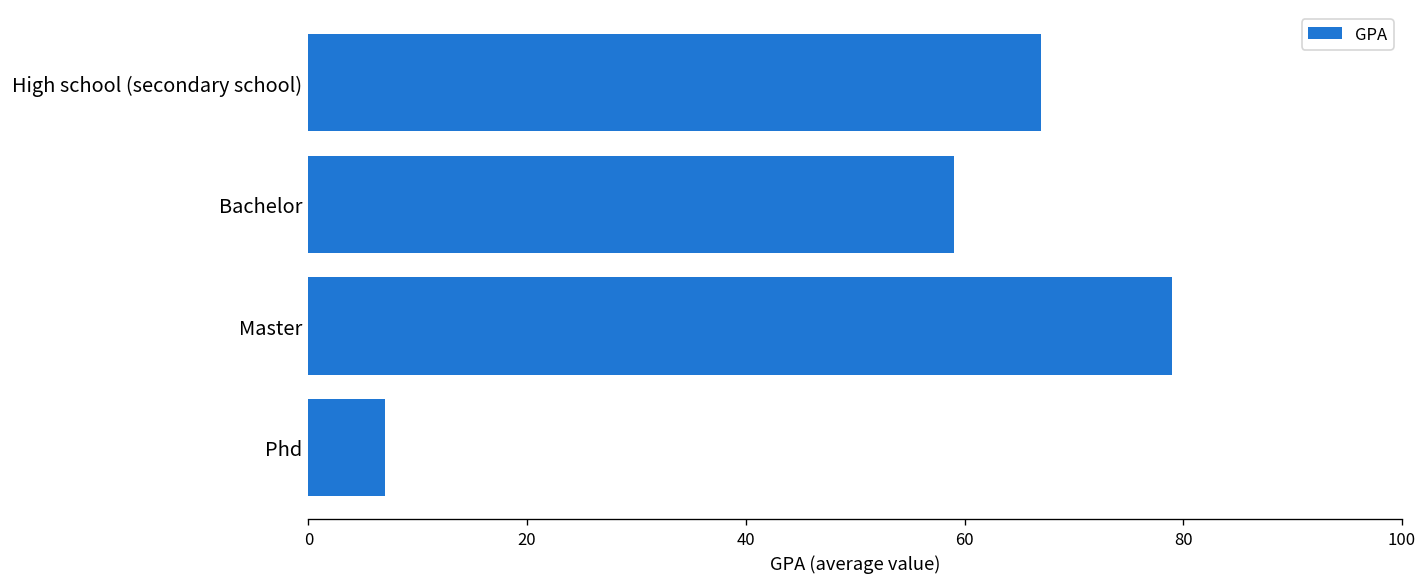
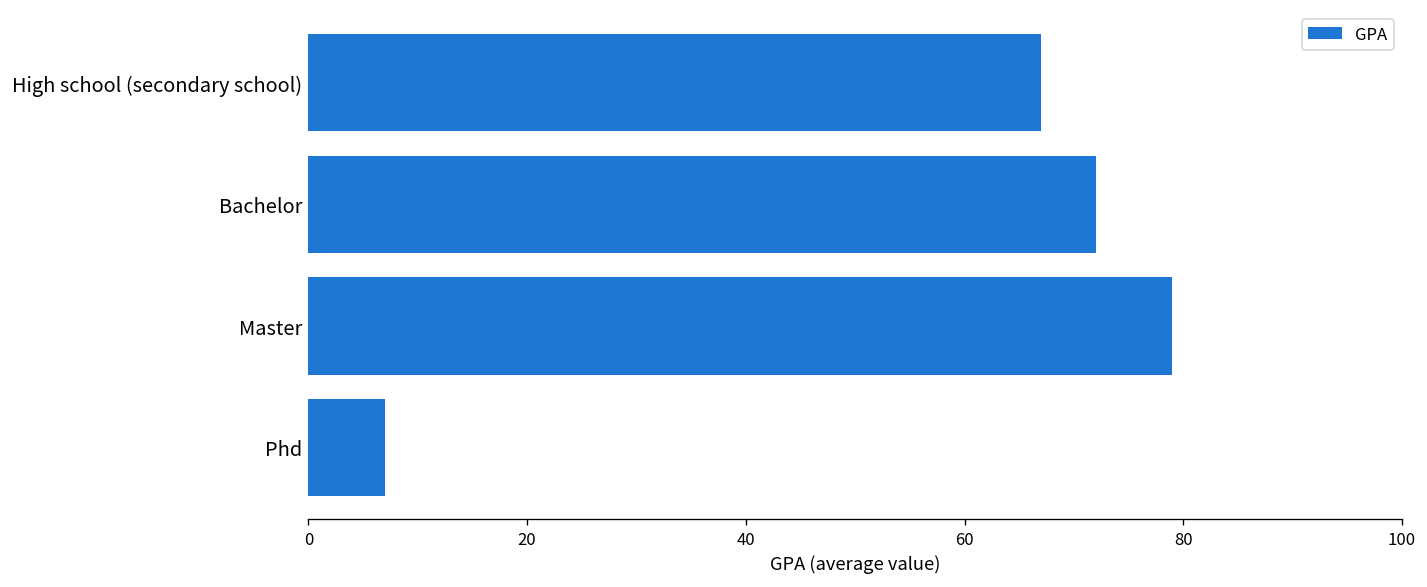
  {
    "High school (secondary school)": 67,
-   "Bachelor": 59,
+   "Bachelor": 72,
    "Master": 79,
    "Phd": 7
  }
